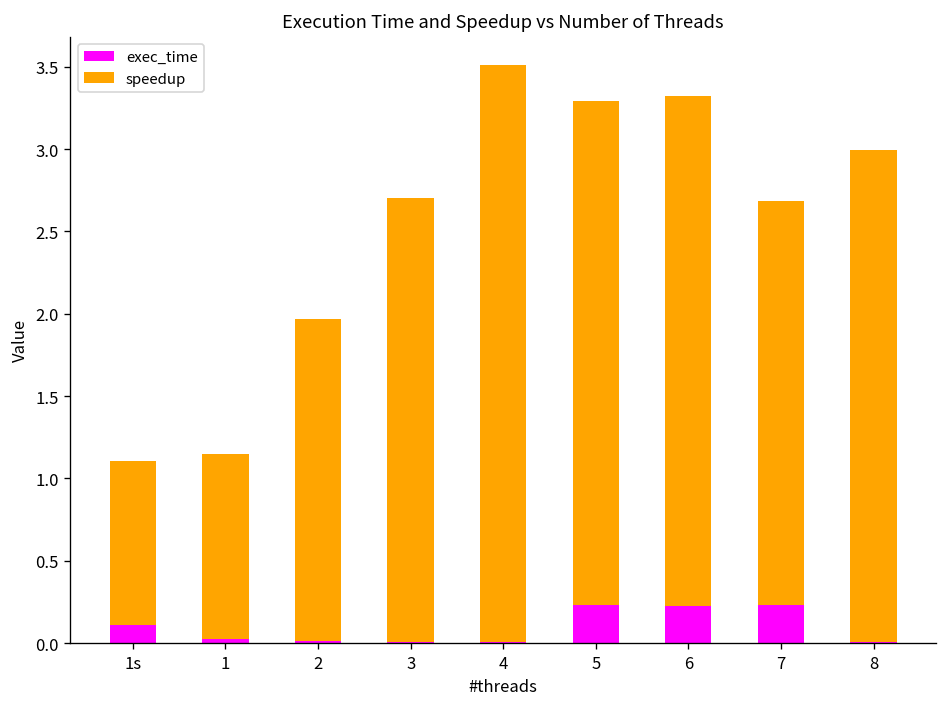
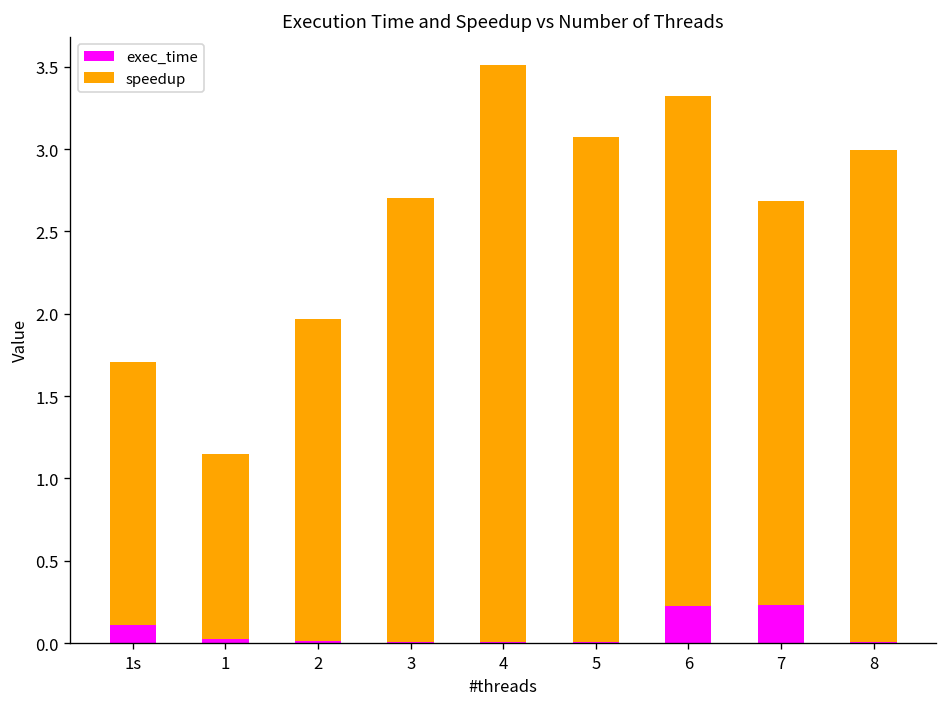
  {
    "exec_time": {
      "1s": 0.11,
      "1": 0.02,
-     "5": 0.23,
+     "5": 0.01,
      "6": 0.23,
      "7": 0.23
    },
    "speedup": {
-     "1s": 1.0,
+     "1s": 1.6,
      "1": 1.13,
      "2": 1.95,
      "3": 2.7,
      "4": 3.5,
      "5": 3.06,
      "6": 3.1,
      "7": 2.45,
      "8": 3.0
    }
  }
